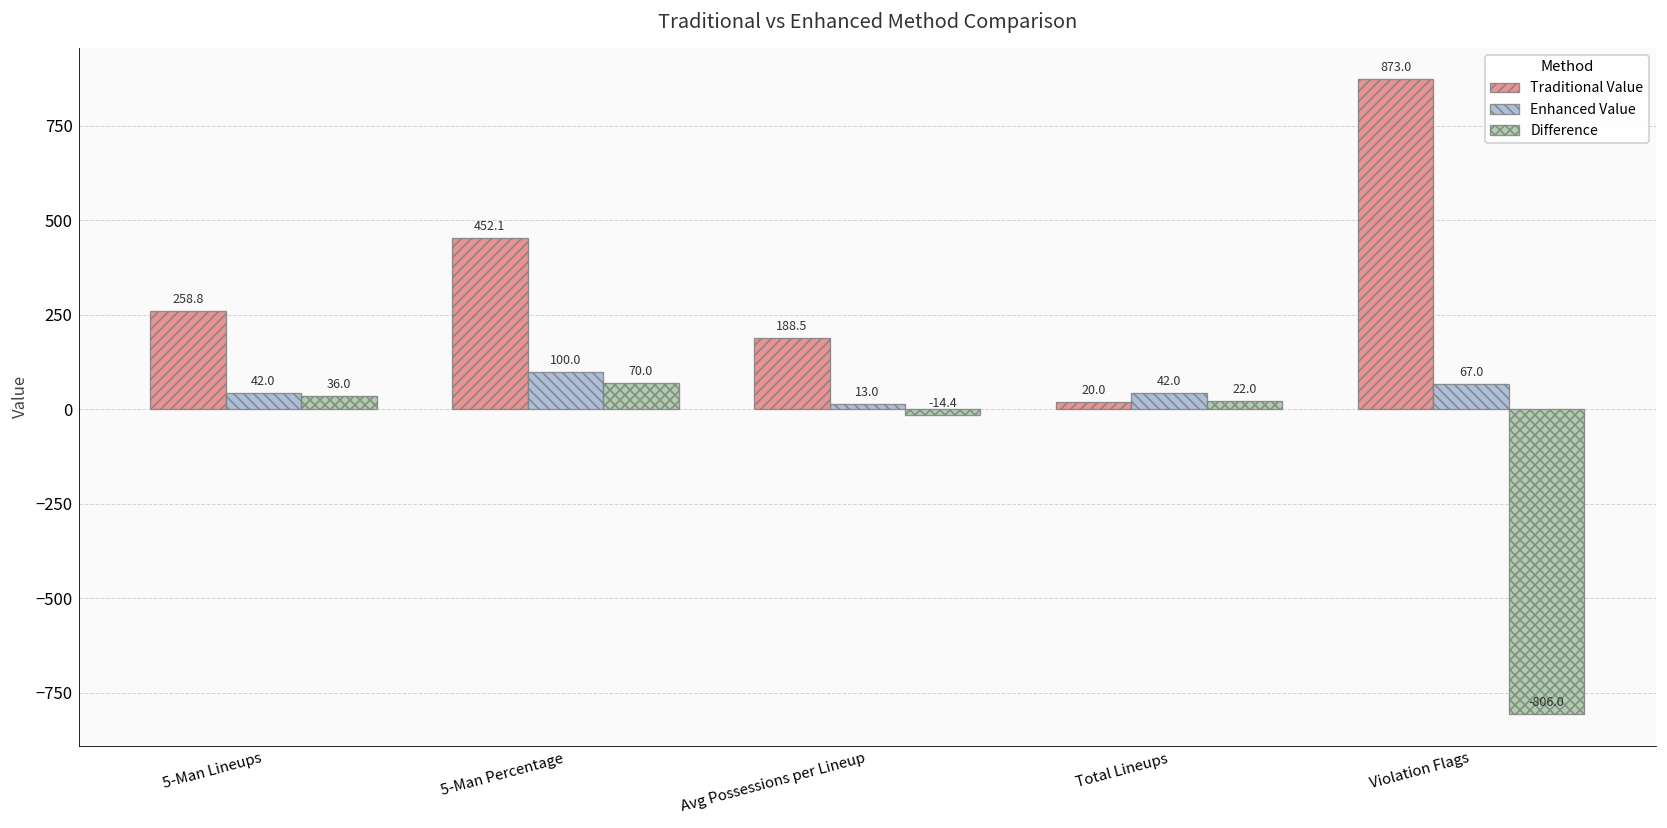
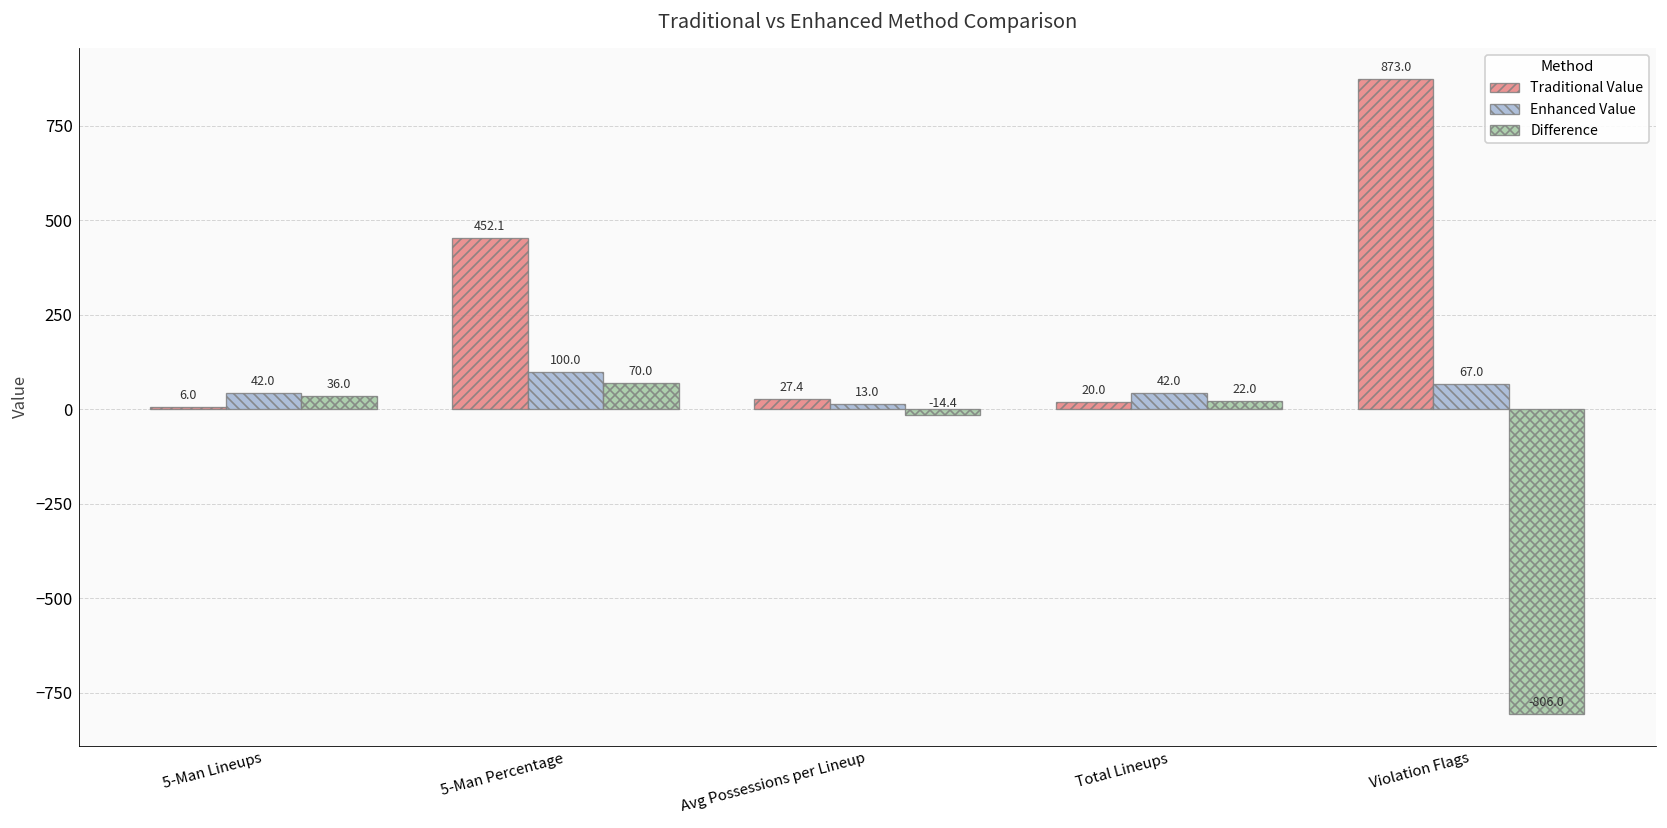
  {
    "Traditional Value": {
-     "5-Man Lineups": 258.8,
+     "5-Man Lineups": 6.0,
      "5-Man Percentage": 452.1,
-     "Avg Possessions per Lineup": 188.5,
+     "Avg Possessions per Lineup": 27.4,
      "Total Lineups": 20.0,
      "Violation Flags": 873.0
    }
  }
